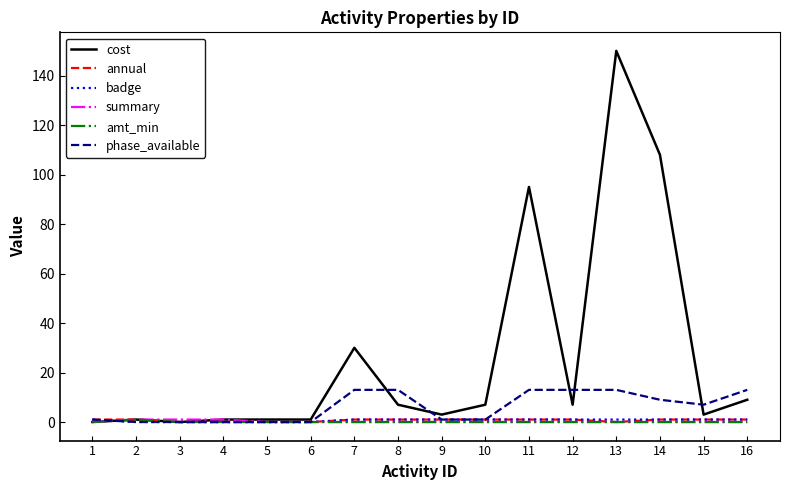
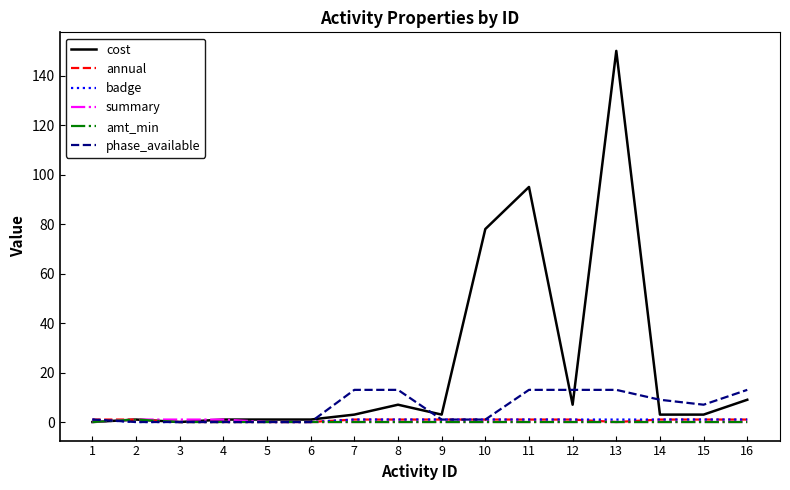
  {
    "cost": {
-     "7": 30,
+     "7": 3,
      "8": 7,
      "9": 3,
-     "10": 7,
+     "10": 78,
      "11": 95,
      "12": 7,
      "13": 150,
-     "14": 108,
+     "14": 3,
      "15": 3,
      "16": 9
    },
    "phase_available": {
      "7": 13,
      "8": 13,
      "11": 13,
      "12": 13,
      "13": 13,
      "14": 9,
      "15": 7,
      "16": 13
    }
  }
